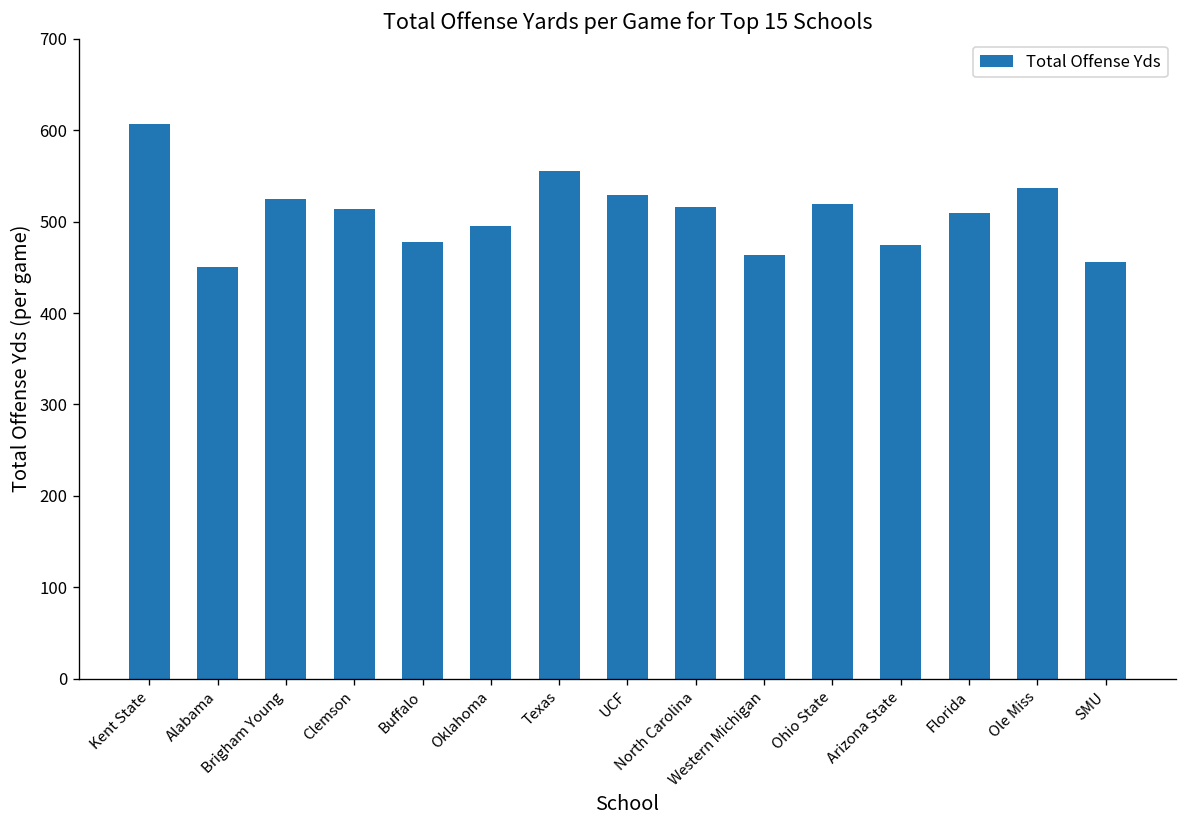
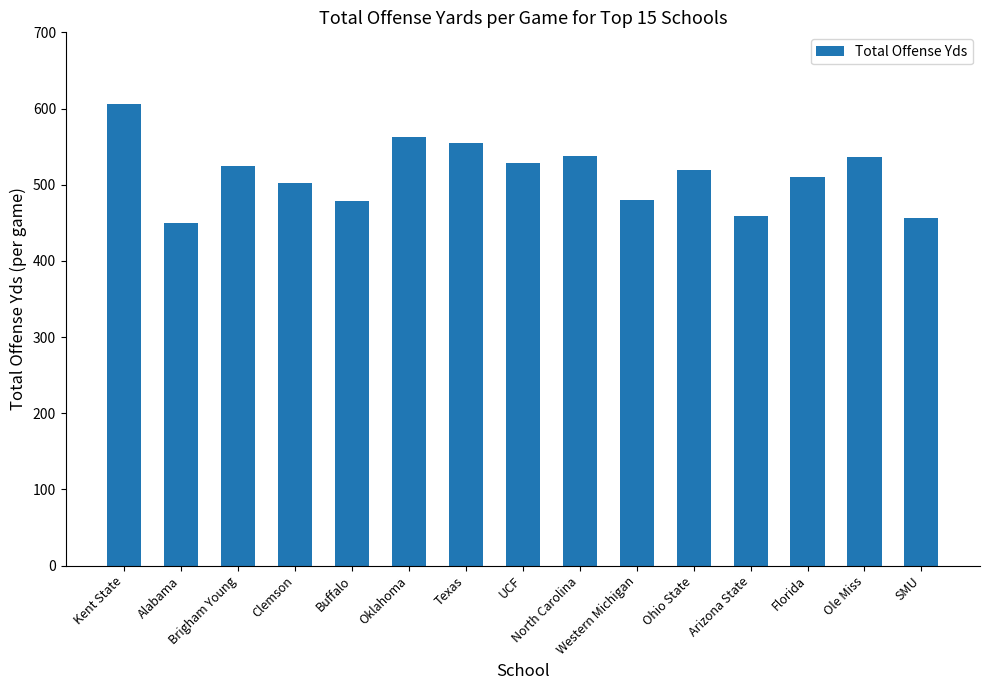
  {
    "Kent State": 610,
    "Alabama": 450,
    "Brigham Young": 520,
-   "Clemson": 510,
+   "Clemson": 500,
    "Buffalo": 480,
-   "Oklahoma": 490,
+   "Oklahoma": 560,
    "Texas": 560,
    "UCF": 530,
-   "North Carolina": 520,
-   "Western Michigan": 460,
+   "North Carolina": 540,
+   "Western Michigan": 480,
    "Ohio State": 520,
-   "Arizona State": 470,
+   "Arizona State": 460,
    "Florida": 510,
    "Ole Miss": 540,
    "SMU": 460
  }
